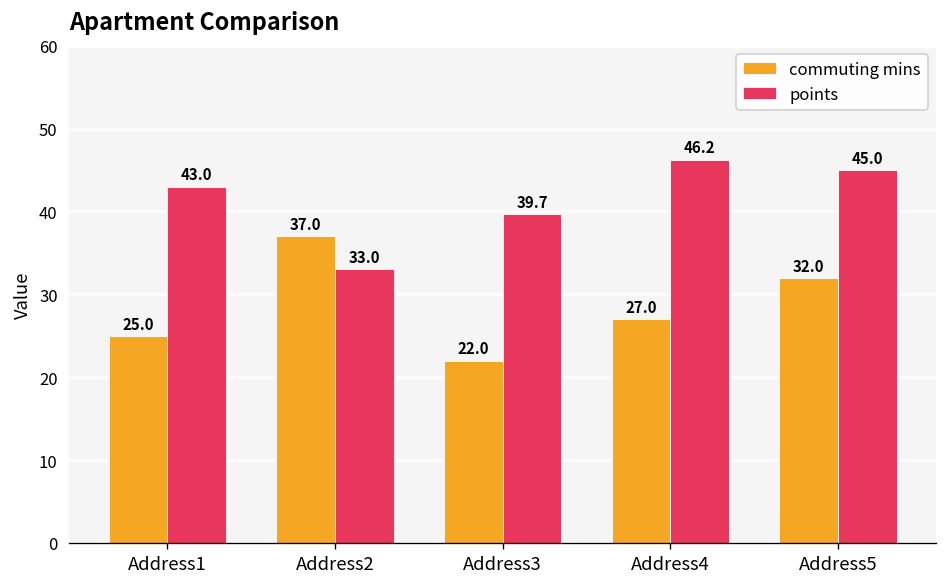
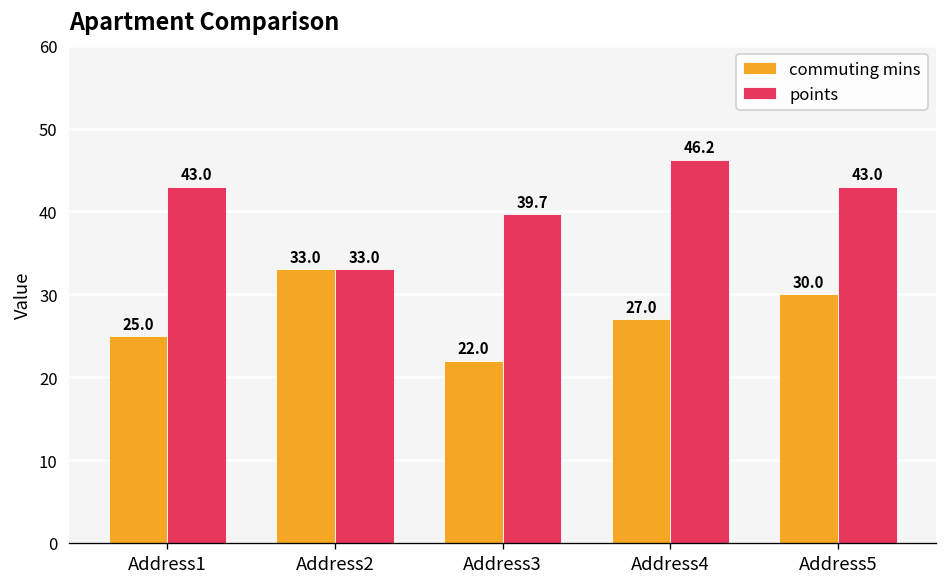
  {
    "commuting mins": {
      "Address1": 25.0,
-     "Address2": 37.0,
+     "Address2": 33.0,
      "Address3": 22.0,
      "Address4": 27.0,
-     "Address5": 32.0
+     "Address5": 30.0
    },
    "points": {
      "Address1": 43.0,
      "Address2": 33.0,
      "Address3": 39.7,
      "Address4": 46.2,
-     "Address5": 45.0
+     "Address5": 43.0
    }
  }
